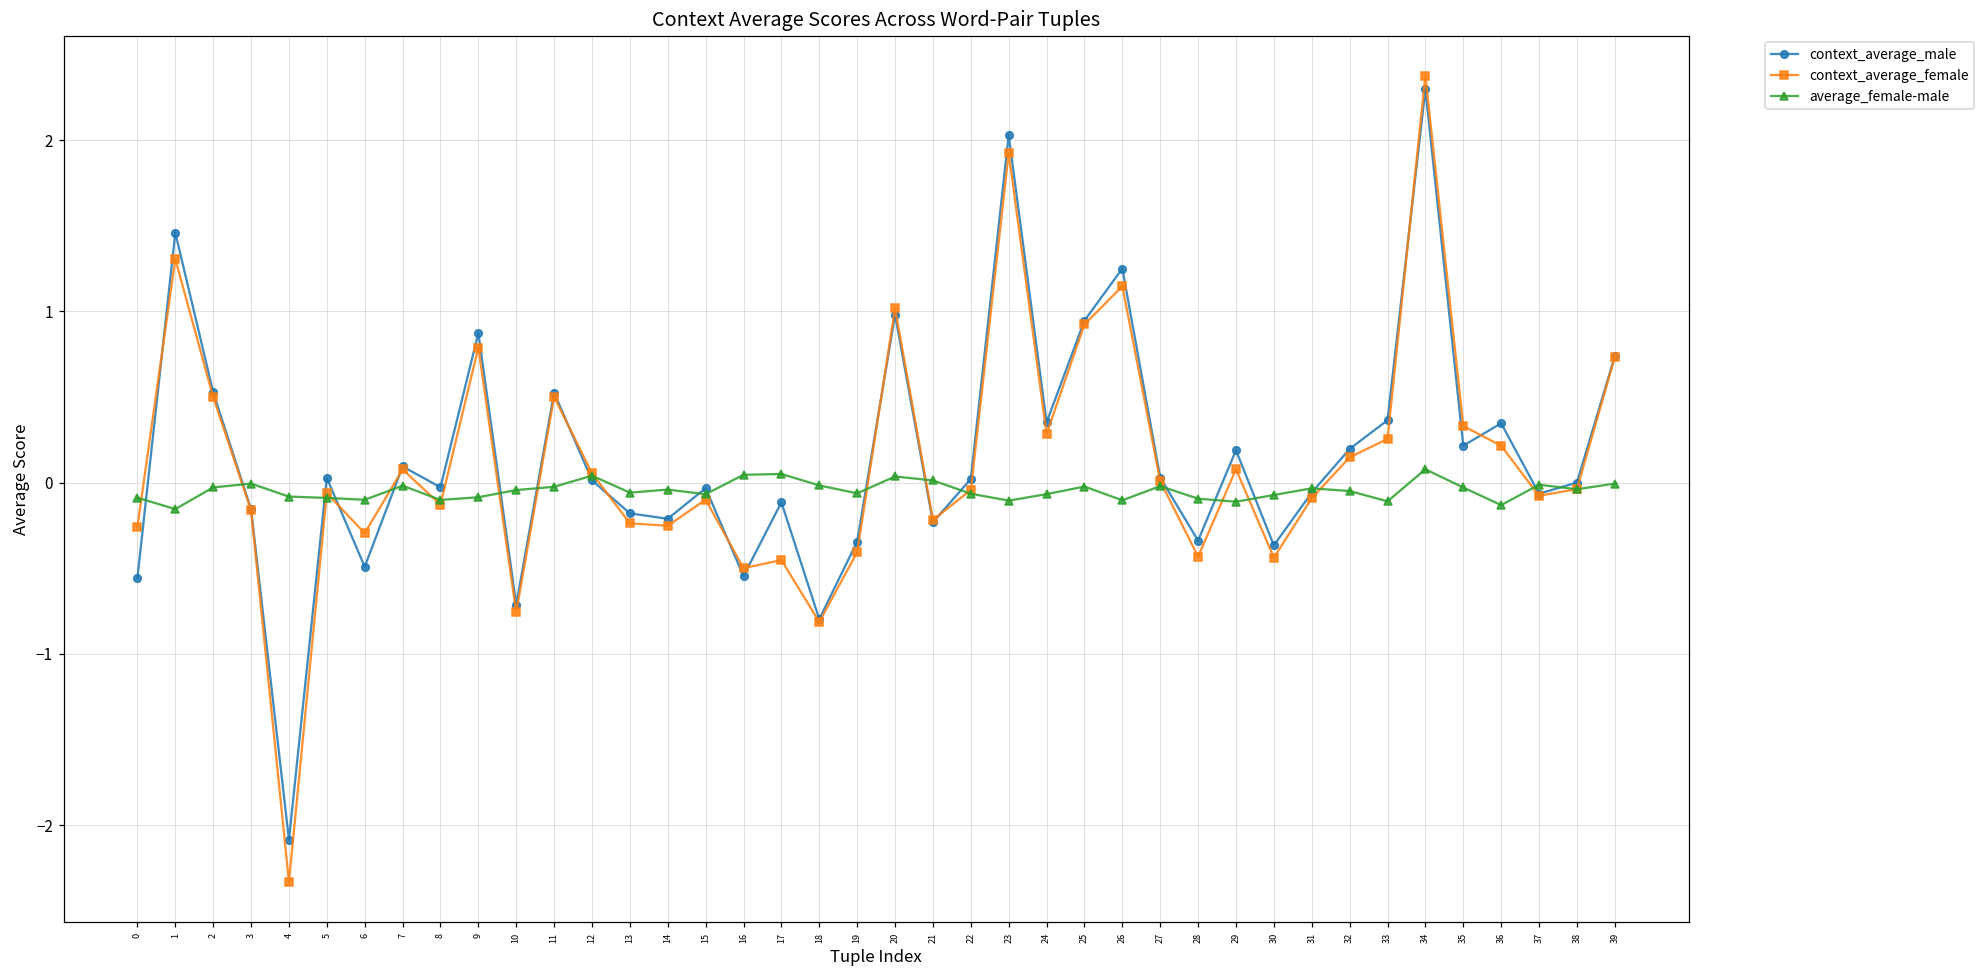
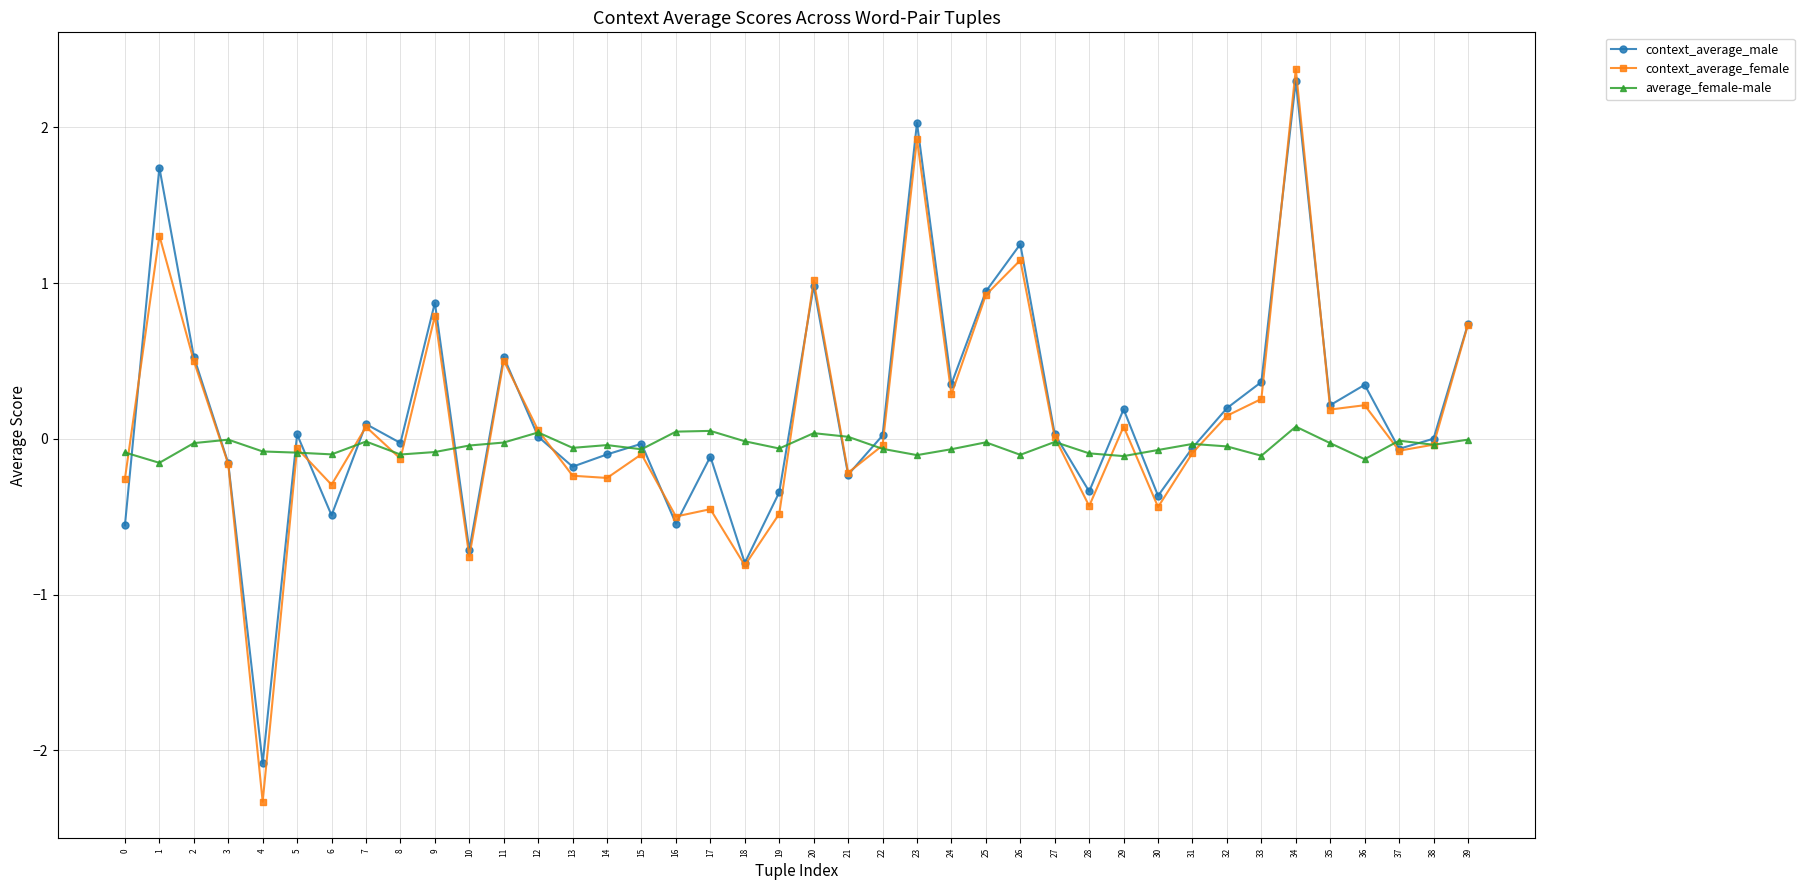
  {
    "context_average_male": {
      "0": -0.56,
-     "1": 1.46,
+     "1": 1.74,
      "2": 0.53,
      "4": -2.09,
      "5": 0.03,
      "6": -0.49,
      "7": 0.09,
      "8": -0.03,
      "9": 0.87,
      "10": -0.71,
      "11": 0.53,
      "12": 0.01,
      "13": -0.18,
-     "14": -0.21,
+     "14": -0.10,
      "15": -0.03,
      "16": -0.54,
      "17": -0.11,
      "19": -0.34,
      "20": 0.98,
      "22": 0.02,
      "23": 2.03,
      "24": 0.35,
      "25": 0.95,
      "26": 1.25,
      "27": 0.03,
      "28": -0.34,
      "29": 0.19,
      "30": -0.37,
      "31": -0.06,
      "32": 0.20,
      "33": 0.36,
      "34": 2.30,
      "35": 0.22,
      "36": 0.35,
      "38": 0.00
    },
    "context_average_female": {
      "0": -0.26,
      "1": 1.31,
      "2": 0.50,
      "4": -2.33,
      "5": -0.06,
      "6": -0.29,
      "7": 0.08,
      "8": -0.13,
      "9": 0.79,
      "10": -0.76,
      "11": 0.50,
      "13": -0.24,
      "14": -0.25,
      "15": -0.10,
      "16": -0.50,
      "17": -0.45,
-     "19": -0.41,
+     "19": -0.48,
      "20": 1.02,
      "22": -0.04,
      "23": 1.92,
      "24": 0.28,
      "25": 0.92,
      "26": 1.15,
      "27": 0.01,
      "28": -0.43,
      "29": 0.08,
      "30": -0.44,
      "31": -0.09,
      "32": 0.15,
      "33": 0.26,
      "34": 2.37,
-     "35": 0.33,
+     "35": 0.19,
      "36": 0.22
    },
    "average_female-male": {
      "0": -0.09,
      "1": -0.15,
      "2": -0.03,
      "3": -0.01,
      "4": -0.08,
      "5": -0.09,
      "6": -0.10,
      "7": -0.02,
      "8": -0.10,
      "9": -0.09,
      "10": -0.04,
      "11": -0.02,
      "13": -0.06,
      "14": -0.04,
      "15": -0.07,
      "16": 0.05,
      "17": 0.05,
      "18": -0.02,
      "19": -0.06,
      "20": 0.04,
      "21": 0.01,
      "22": -0.06,
      "23": -0.10,
      "24": -0.07,
      "25": -0.02,
      "26": -0.10,
      "27": -0.02,
      "28": -0.09,
      "29": -0.11,
      "30": -0.07,
      "31": -0.03,
      "32": -0.05,
      "33": -0.11,
      "34": 0.08,
      "35": -0.03,
      "36": -0.13,
      "37": -0.01,
      "39": -0.01
    }
  }
